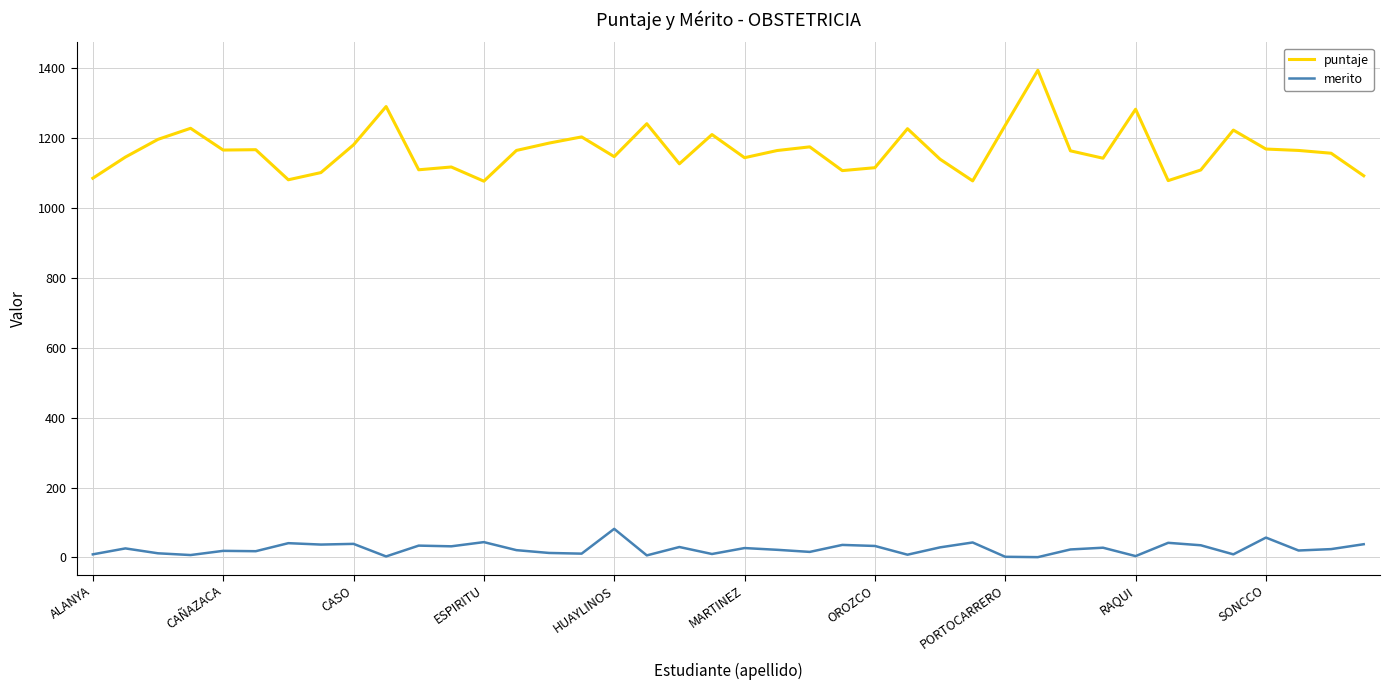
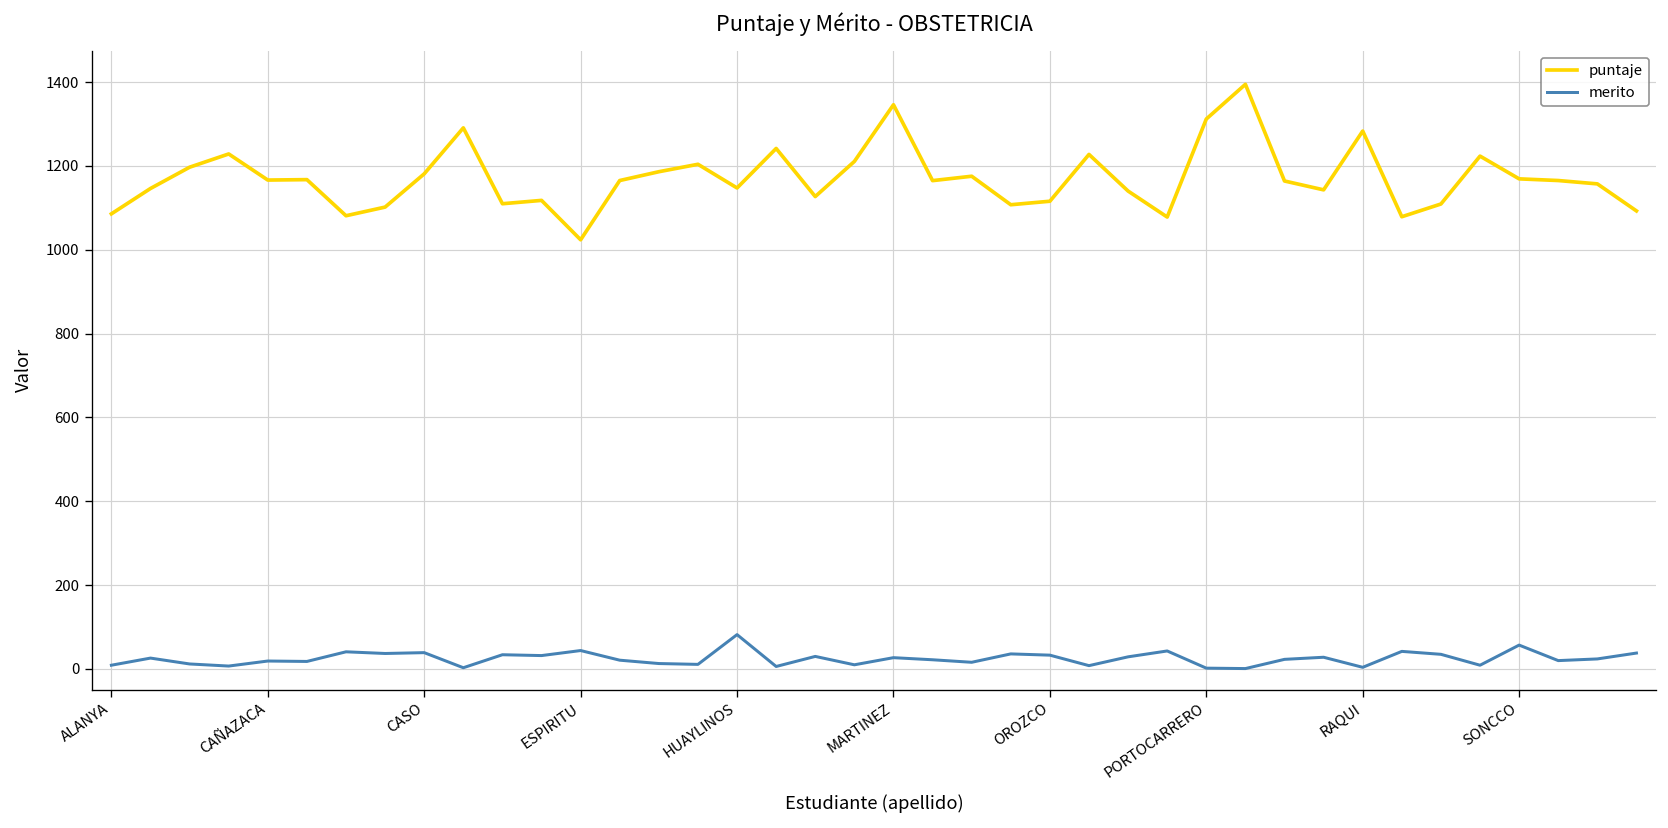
  {
    "puntaje": {
      "ALANYA": 1090,
      "CAÑAZACA": 1170,
      "CASO": 1180,
-     "ESPIRITU": 1080,
+     "ESPIRITU": 1020,
      "HUAYLINOS": 1150,
-     "MARTINEZ": 1140,
+     "MARTINEZ": 1350,
      "OROZCO": 1120,
-     "PORTOCARRERO": 1240,
+     "PORTOCARRERO": 1310,
      "RAQUI": 1280,
      "SONCCO": 1170
    },
    "merito": {
      "ALANYA": 10,
      "CAÑAZACA": 20,
      "CASO": 40,
      "ESPIRITU": 40,
      "HUAYLINOS": 80,
      "MARTINEZ": 30,
      "OROZCO": 30,
      "PORTOCARRERO": 0,
      "RAQUI": 0,
      "SONCCO": 60
    }
  }
